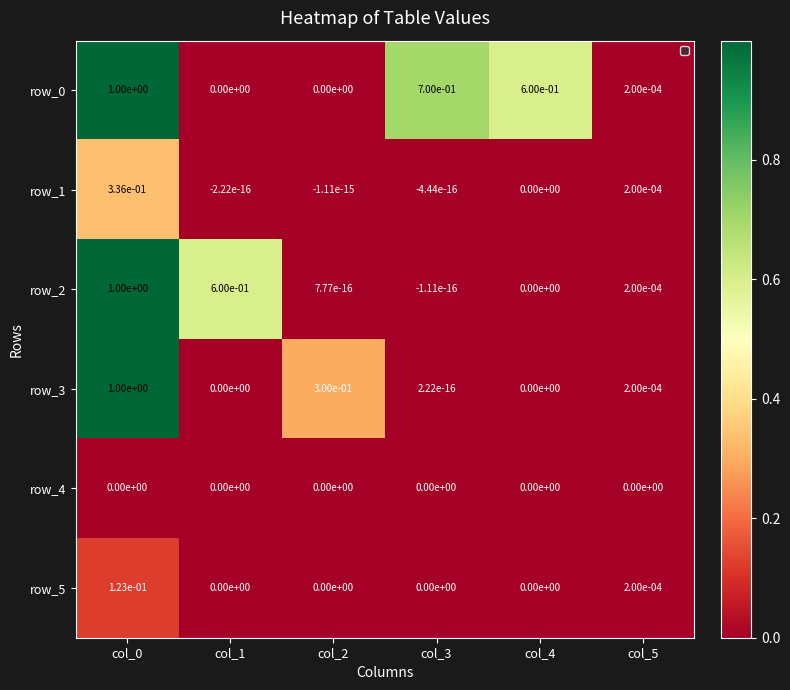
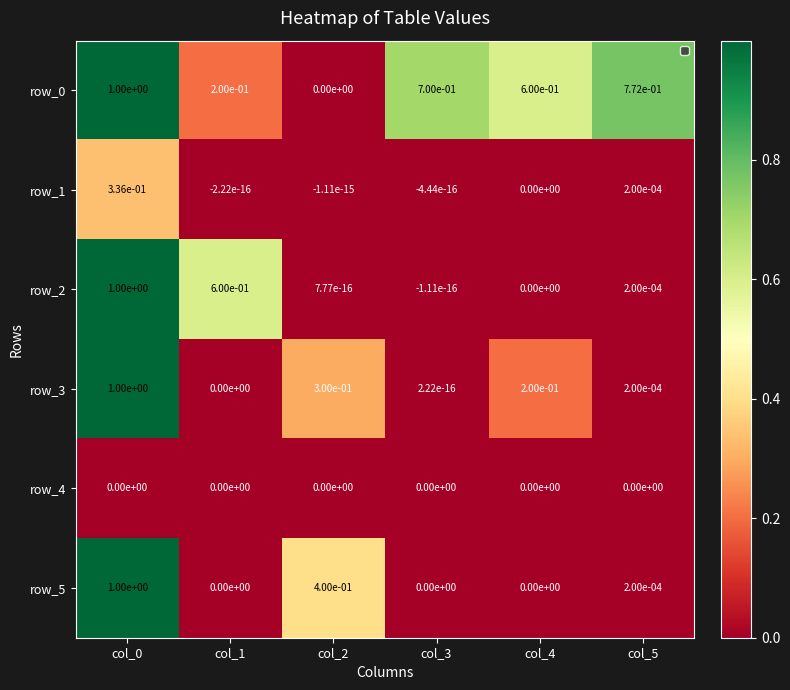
  {
    "row_0": {
      "col_0": "1.00e+00",
-     "col_1": "0.00e+00",
+     "col_1": "2.00e-01",
      "col_2": "0.00e+00",
      "col_3": "7.00e-01",
      "col_4": "6.00e-01",
-     "col_5": "2.00e-04"
+     "col_5": "7.72e-01"
    },
    "row_1": {
      "col_0": "3.36e-01",
      "col_1": "-2.22e-16",
      "col_2": "-1.11e-15",
      "col_3": "-4.44e-16",
      "col_4": "0.00e+00",
      "col_5": "2.00e-04"
    },
    "row_2": {
      "col_0": "1.00e+00",
      "col_1": "6.00e-01",
      "col_2": "7.77e-16",
      "col_3": "-1.11e-16",
      "col_4": "0.00e+00",
      "col_5": "2.00e-04"
    },
    "row_3": {
      "col_0": "1.00e+00",
      "col_1": "0.00e+00",
      "col_2": "3.00e-01",
      "col_3": "2.22e-16",
-     "col_4": "0.00e+00",
+     "col_4": "2.00e-01",
      "col_5": "2.00e-04"
    },
    "row_4": {
      "col_0": "0.00e+00",
      "col_1": "0.00e+00",
      "col_2": "0.00e+00",
      "col_3": "0.00e+00",
      "col_4": "0.00e+00",
      "col_5": "0.00e+00"
    },
    "row_5": {
-     "col_0": "1.23e-01",
+     "col_0": "1.00e+00",
      "col_1": "0.00e+00",
-     "col_2": "0.00e+00",
+     "col_2": "4.00e-01",
      "col_3": "0.00e+00",
      "col_4": "0.00e+00",
      "col_5": "2.00e-04"
    }
  }
